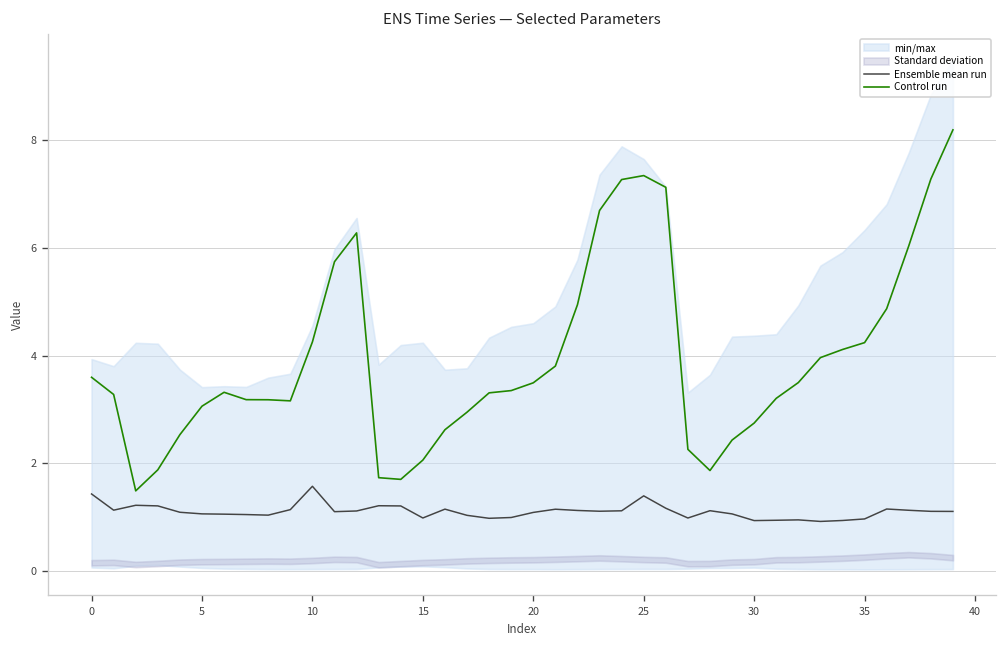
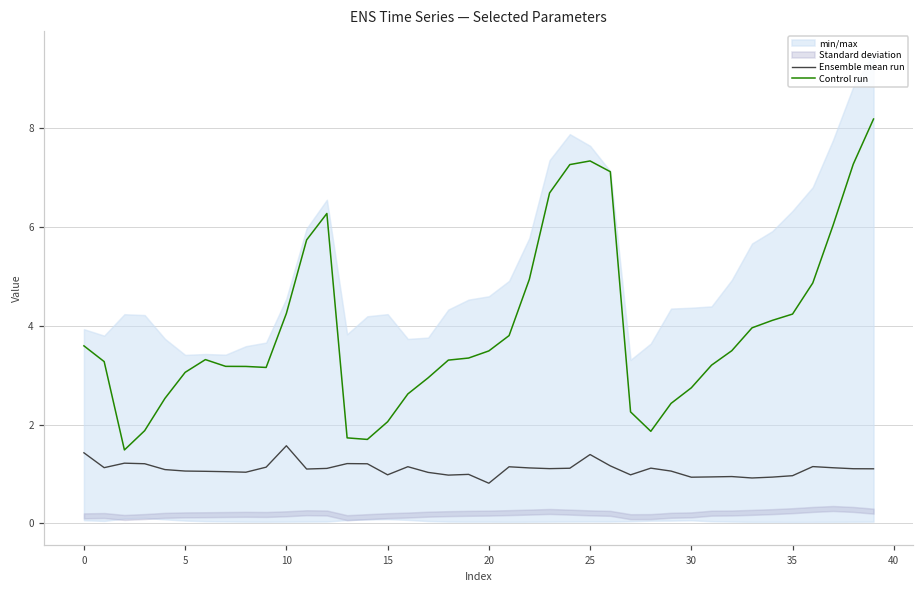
  {
    "Ensemble mean run": {
      "0": 1.4,
      "5": 1.1,
      "10": 1.6,
      "15": 1.0,
-     "20": 1.1,
+     "20": 0.8,
      "25": 1.4,
      "30": 0.9,
      "35": 1.0
    },
    "Control run": {
      "0": 3.6,
      "5": 3.1,
      "10": 4.3,
      "15": 2.1,
      "20": 3.5,
      "25": 7.3,
      "30": 2.7,
      "35": 4.2
    }
  }
